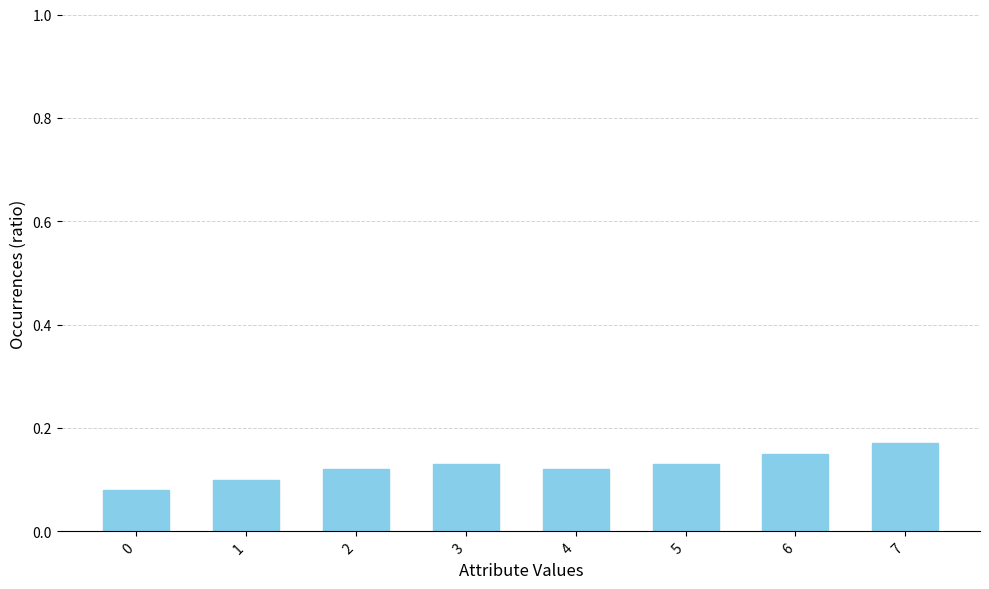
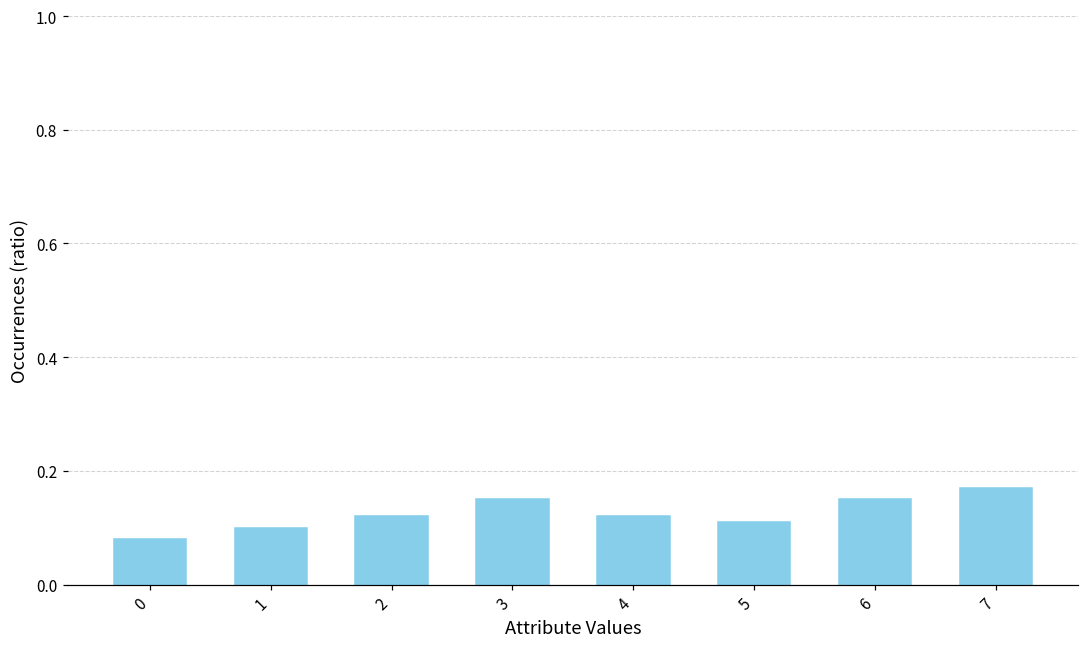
  {
    "0": 0.08,
    "1": 0.10,
    "2": 0.12,
-   "3": 0.13,
+   "3": 0.15,
    "4": 0.12,
-   "5": 0.13,
+   "5": 0.11,
    "6": 0.15,
    "7": 0.17
  }
